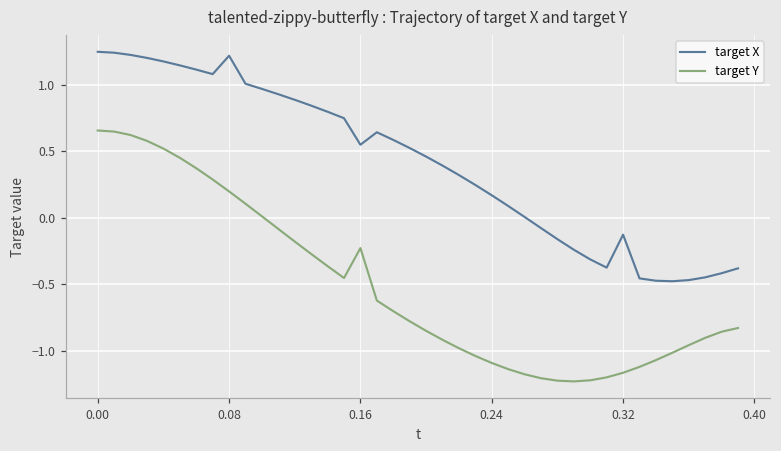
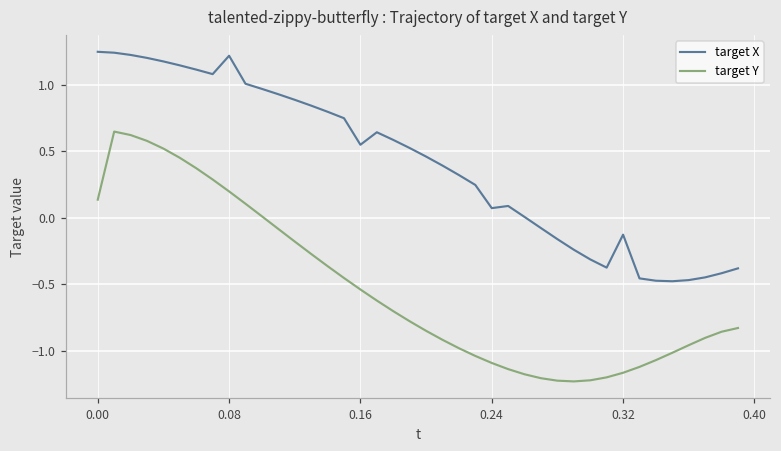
  {
    "target X": {
      "0.00": 1.25,
      "0.08": 1.22,
      "0.16": 0.55,
-     "0.24": 0.17,
+     "0.24": 0.07,
      "0.32": -0.13
    },
    "target Y": {
-     "0.00": 0.66,
+     "0.00": 0.14,
      "0.08": 0.20,
-     "0.16": -0.23,
+     "0.16": -0.54,
      "0.24": -1.09,
      "0.32": -1.17
    }
  }
